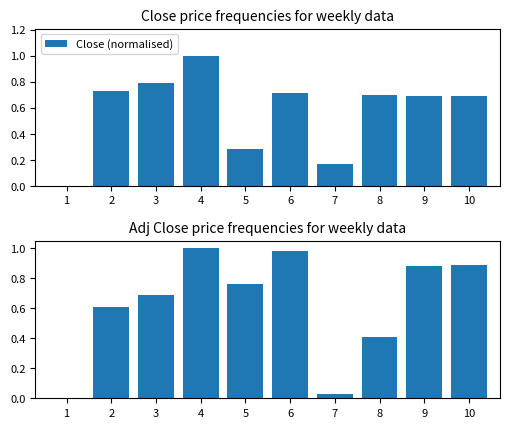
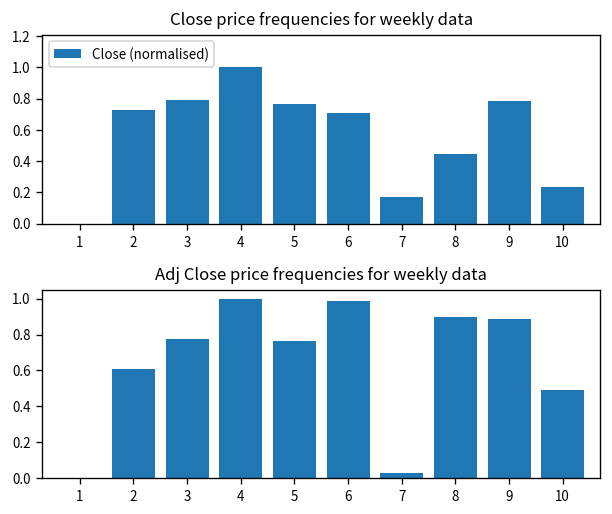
  {
    "Close price frequencies for weekly data": {
      "1": 0.00,
      "2": 0.73,
      "3": 0.79,
      "4": 1.00,
-     "5": 0.28,
+     "5": 0.76,
      "6": 0.71,
      "7": 0.17,
-     "8": 0.70,
-     "9": 0.69,
-     "10": 0.69
+     "8": 0.45,
+     "9": 0.78,
+     "10": 0.24
    },
    "Adj Close price frequencies for weekly data": {
      "1": 0.00,
      "2": 0.61,
-     "3": 0.69,
+     "3": 0.78,
      "4": 1.00,
      "5": 0.76,
      "6": 0.99,
      "7": 0.03,
-     "8": 0.41,
+     "8": 0.90,
      "9": 0.88,
-     "10": 0.89
+     "10": 0.49
    }
  }
